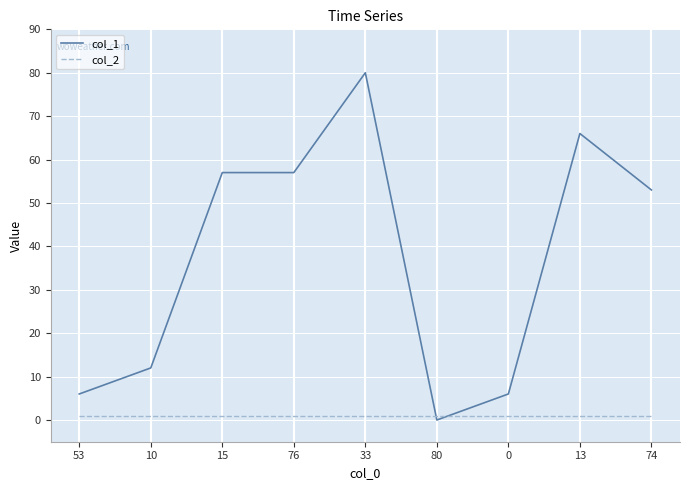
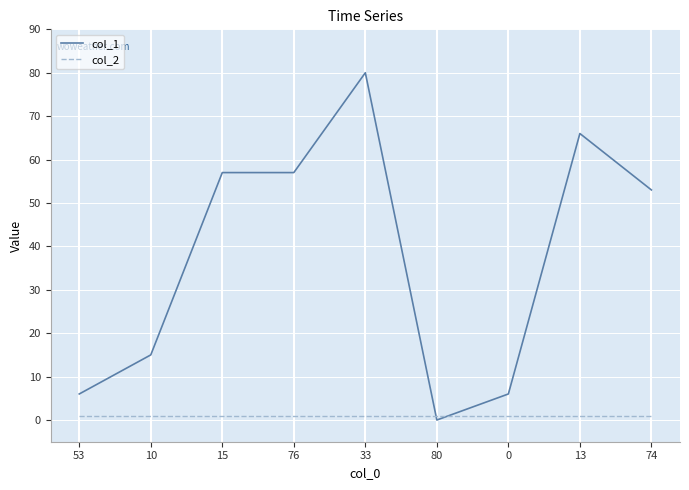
  {
    "col_1": {
      "53": 6,
-     "10": 12,
+     "10": 15,
      "15": 57,
      "76": 57,
      "33": 80,
      "80": 0,
      "0": 6,
      "13": 66,
      "74": 53
    },
    "col_2": {
      "53": 1,
      "10": 1,
      "15": 1,
      "76": 1,
      "33": 1,
      "80": 1,
      "0": 1,
      "13": 1,
      "74": 1
    }
  }
